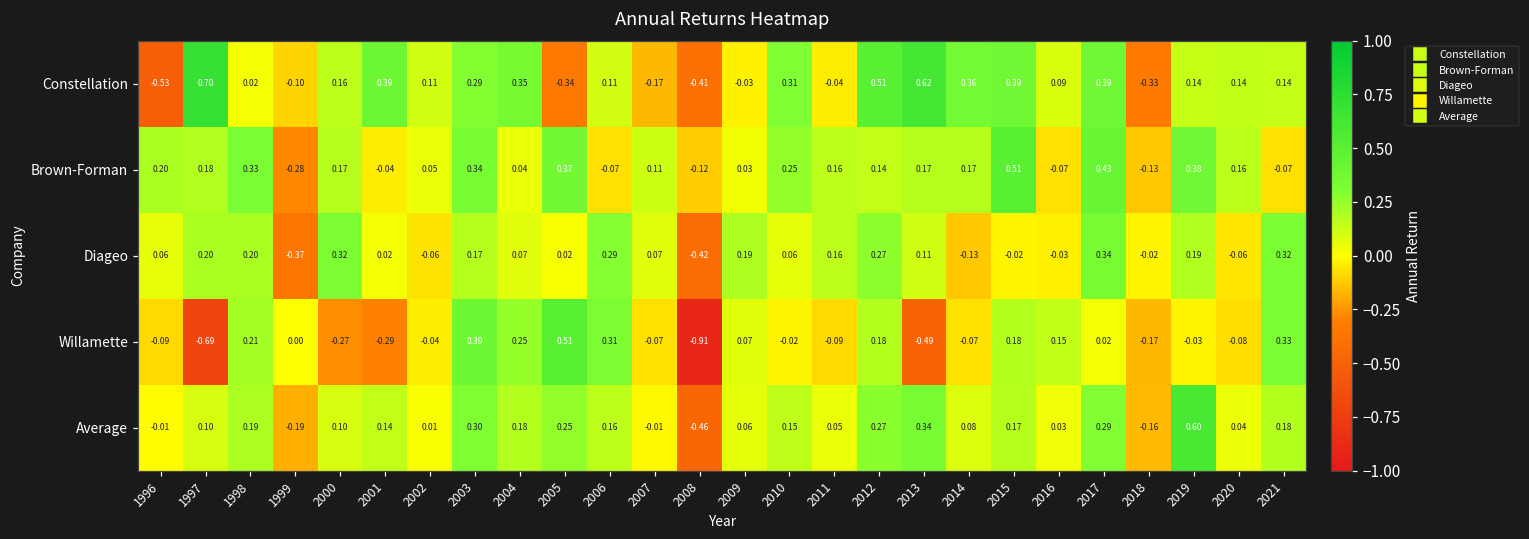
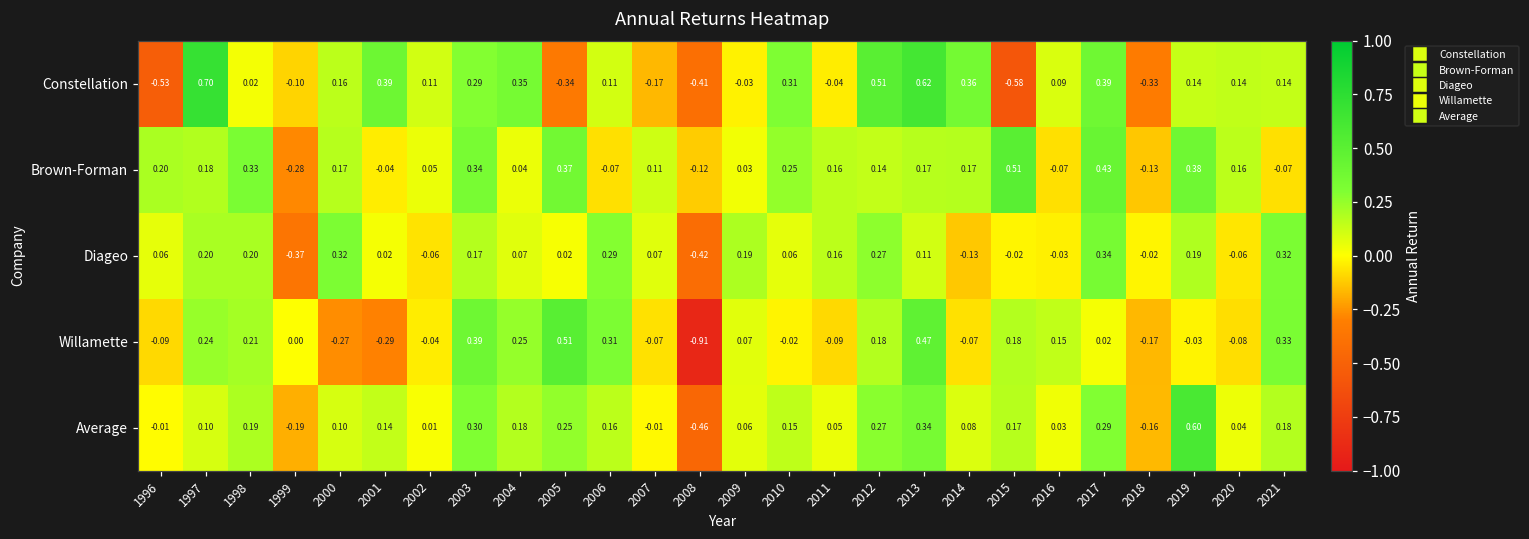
  {
    "Constellation": {
      "1996": -0.53,
      "1997": 0.70,
      "1998": 0.02,
      "1999": -0.10,
      "2000": 0.16,
      "2001": 0.39,
      "2002": 0.11,
      "2003": 0.29,
      "2004": 0.35,
      "2005": -0.34,
      "2006": 0.11,
      "2007": -0.17,
      "2008": -0.41,
      "2009": -0.03,
      "2010": 0.31,
      "2011": -0.04,
      "2012": 0.51,
      "2013": 0.62,
      "2014": 0.36,
-     "2015": 0.39,
+     "2015": -0.58,
      "2016": 0.09,
      "2017": 0.39,
      "2018": -0.33,
      "2019": 0.14,
      "2020": 0.14,
      "2021": 0.14
    },
    "Brown-Forman": {
      "1996": 0.20,
      "1997": 0.18,
      "1998": 0.33,
      "1999": -0.28,
      "2000": 0.17,
      "2001": -0.04,
      "2002": 0.05,
      "2003": 0.34,
      "2004": 0.04,
      "2005": 0.37,
      "2006": -0.07,
      "2007": 0.11,
      "2008": -0.12,
      "2009": 0.03,
      "2010": 0.25,
      "2011": 0.16,
      "2012": 0.14,
      "2013": 0.17,
      "2014": 0.17,
      "2015": 0.51,
      "2016": -0.07,
      "2017": 0.43,
      "2018": -0.13,
      "2019": 0.38,
      "2020": 0.16,
      "2021": -0.07
    },
    "Diageo": {
      "1996": 0.06,
      "1997": 0.20,
      "1998": 0.20,
      "1999": -0.37,
      "2000": 0.32,
      "2001": 0.02,
      "2002": -0.06,
      "2003": 0.17,
      "2004": 0.07,
      "2005": 0.02,
      "2006": 0.29,
      "2007": 0.07,
      "2008": -0.42,
      "2009": 0.19,
      "2010": 0.06,
      "2011": 0.16,
      "2012": 0.27,
      "2013": 0.11,
      "2014": -0.13,
      "2015": -0.02,
      "2016": -0.03,
      "2017": 0.34,
      "2018": -0.02,
      "2019": 0.19,
      "2020": -0.06,
      "2021": 0.32
    },
    "Willamette": {
      "1996": -0.09,
-     "1997": -0.69,
+     "1997": 0.24,
      "1998": 0.21,
      "1999": 0.00,
      "2000": -0.27,
      "2001": -0.29,
      "2002": -0.04,
      "2003": 0.39,
      "2004": 0.25,
      "2005": 0.51,
      "2006": 0.31,
      "2007": -0.07,
      "2008": -0.91,
      "2009": 0.07,
      "2010": -0.02,
      "2011": -0.09,
      "2012": 0.18,
-     "2013": -0.49,
+     "2013": 0.47,
      "2014": -0.07,
      "2015": 0.18,
      "2016": 0.15,
      "2017": 0.02,
      "2018": -0.17,
      "2019": -0.03,
      "2020": -0.08,
      "2021": 0.33
    },
    "Average": {
      "1996": -0.01,
      "1997": 0.10,
      "1998": 0.19,
      "1999": -0.19,
      "2000": 0.10,
      "2001": 0.14,
      "2002": 0.01,
      "2003": 0.30,
      "2004": 0.18,
      "2005": 0.25,
      "2006": 0.16,
      "2007": -0.01,
      "2008": -0.46,
      "2009": 0.06,
      "2010": 0.15,
      "2011": 0.05,
      "2012": 0.27,
      "2013": 0.34,
      "2014": 0.08,
      "2015": 0.17,
      "2016": 0.03,
      "2017": 0.29,
      "2018": -0.16,
      "2019": 0.60,
      "2020": 0.04,
      "2021": 0.18
    }
  }
